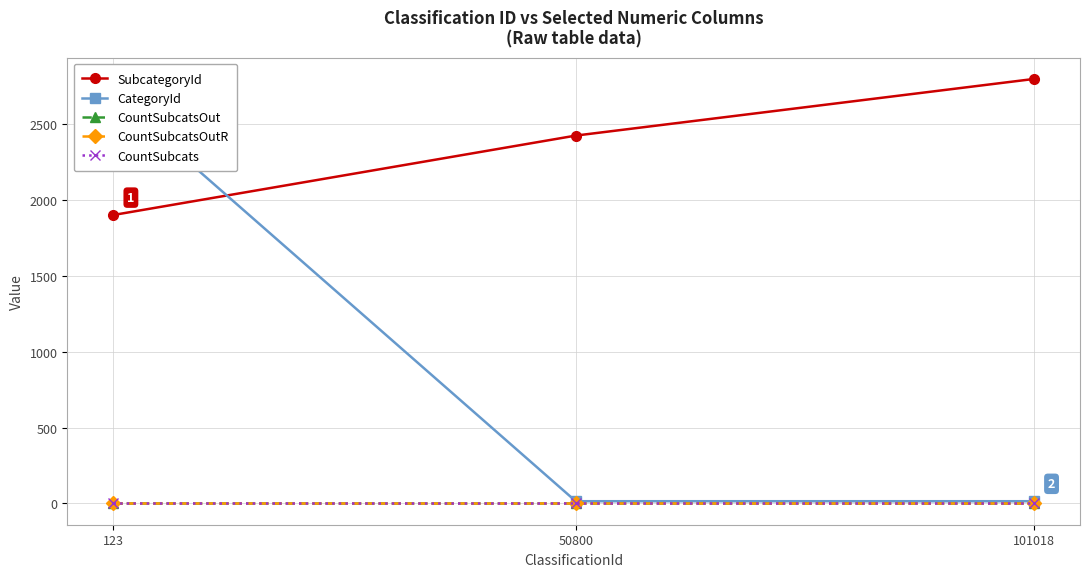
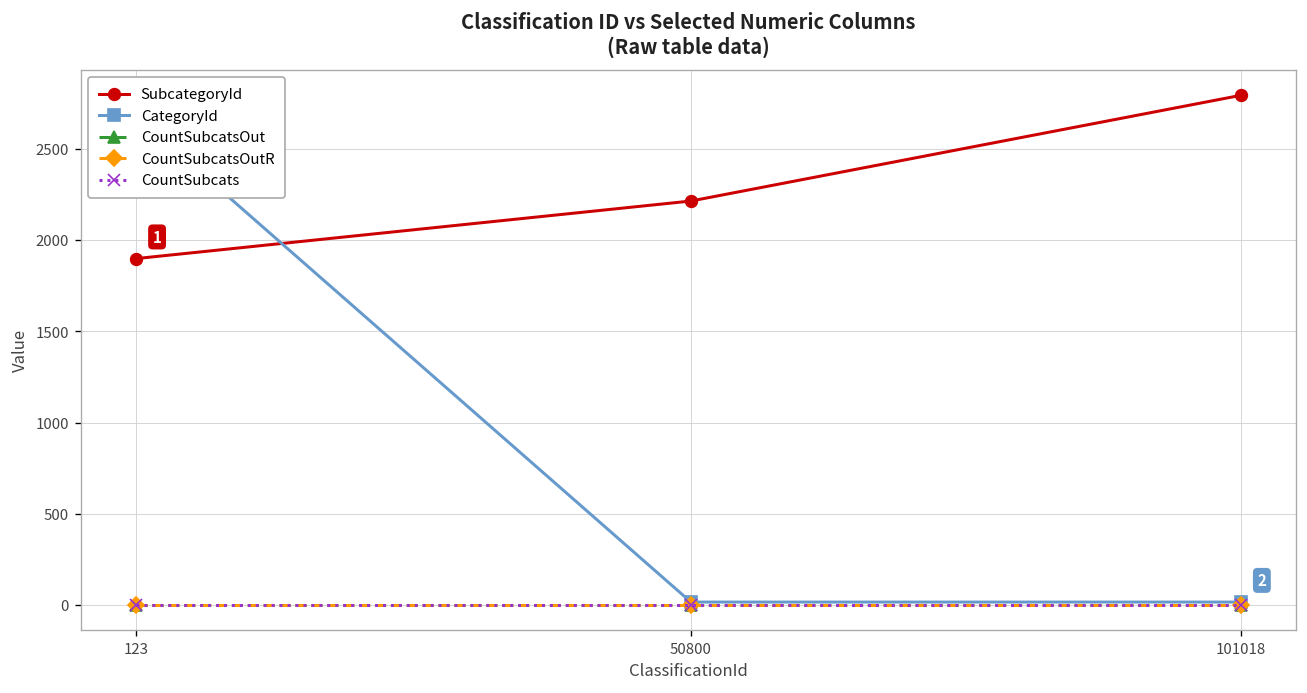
  {
    "SubcategoryId": {
-     "50800": 2420,
+     "50800": 2220,
      "101018": 2800
    },
    "CountSubcats": {
      "123": 0
    }
  }
